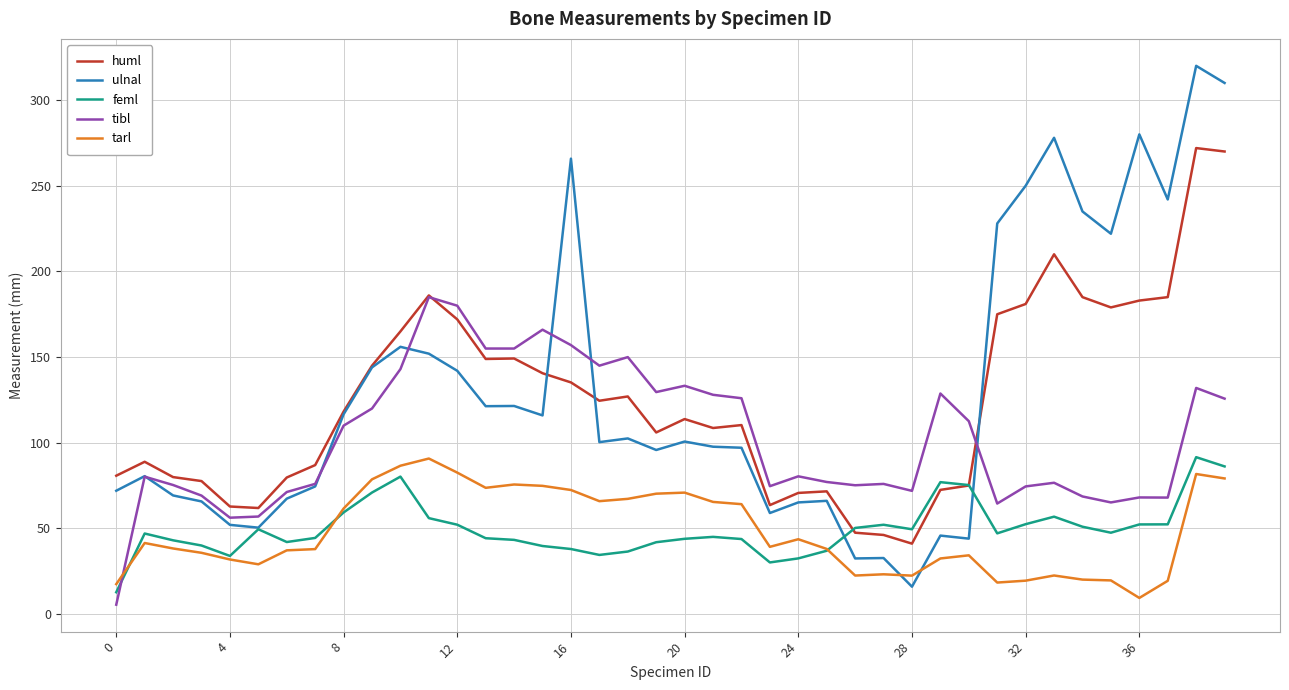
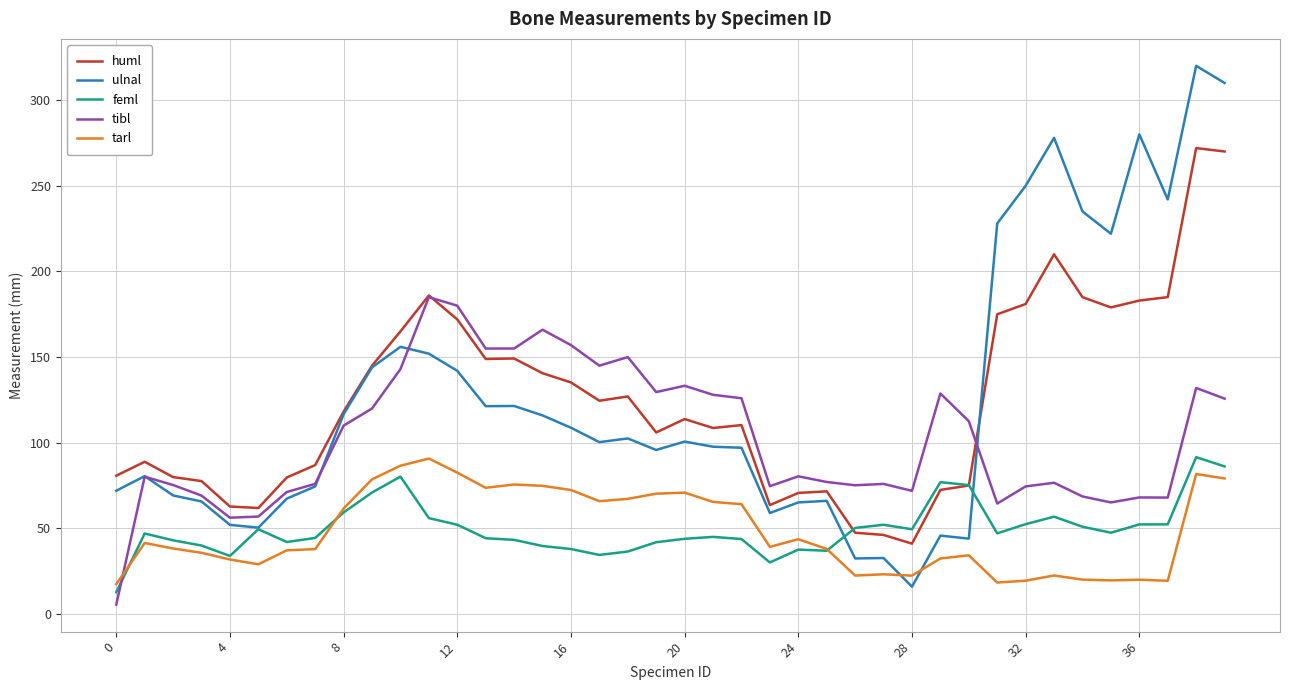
  {
    "huml": {
      "0": 81,
      "4": 63,
      "8": 118,
      "12": 172,
      "16": 135,
      "20": 114,
      "24": 71,
      "28": 41,
      "32": 181,
      "36": 183
    },
    "ulnal": {
      "0": 72,
      "4": 52,
      "8": 117,
      "12": 142,
-     "16": 266,
+     "16": 109,
      "20": 101,
      "24": 65,
      "28": 16,
      "32": 250,
      "36": 280
    },
    "feml": {
      "0": 13,
      "4": 34,
      "8": 59,
      "12": 52,
      "16": 38,
      "20": 44,
-     "24": 33,
+     "24": 38,
      "28": 50,
      "32": 52,
      "36": 52
    },
    "tibl": {
      "0": 6,
      "4": 56,
      "8": 110,
      "12": 180,
      "16": 157,
      "20": 133,
      "24": 80,
      "28": 72,
      "32": 75,
      "36": 68
    },
    "tarl": {
      "0": 18,
      "4": 32,
      "8": 62,
      "12": 83,
      "16": 72,
      "20": 71,
      "24": 44,
      "28": 22,
      "32": 20,
-     "36": 9
+     "36": 20
    }
  }
